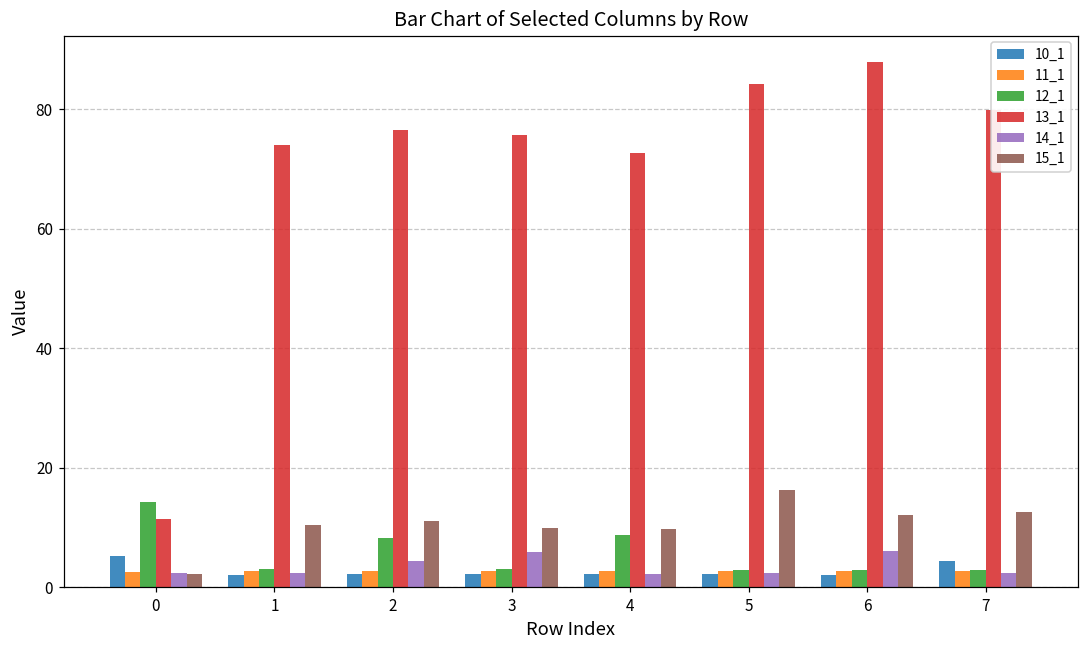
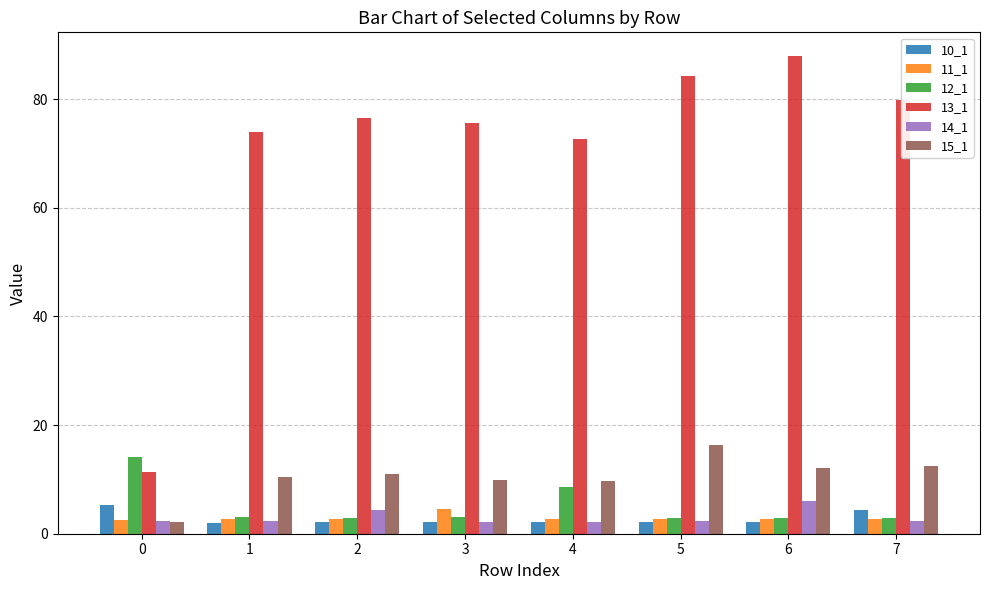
  {
    "10_1": {
      "0": 5,
      "1": 2,
      "2": 2,
      "3": 2,
      "4": 2,
      "5": 2,
      "6": 2,
      "7": 4
    },
    "11_1": {
      "0": 2,
      "1": 3,
      "2": 3,
-     "3": 3,
+     "3": 5,
      "4": 3,
      "5": 3,
      "6": 3,
      "7": 3
    },
    "12_1": {
      "0": 14,
      "1": 3,
-     "2": 8,
+     "2": 3,
      "3": 3,
      "4": 9,
      "5": 3,
      "6": 3,
      "7": 3
    },
    "13_1": {
      "0": 11,
      "1": 74,
      "2": 77,
      "3": 76,
      "4": 73,
      "5": 84,
      "6": 88
    },
    "14_1": {
      "0": 2,
      "1": 2,
      "2": 4,
-     "3": 6,
+     "3": 2,
      "4": 2,
      "5": 2,
      "6": 6,
      "7": 2
    },
    "15_1": {
      "0": 2,
      "1": 10,
      "2": 11,
      "3": 10,
      "4": 10,
      "5": 16,
      "6": 12,
      "7": 13
    }
  }
